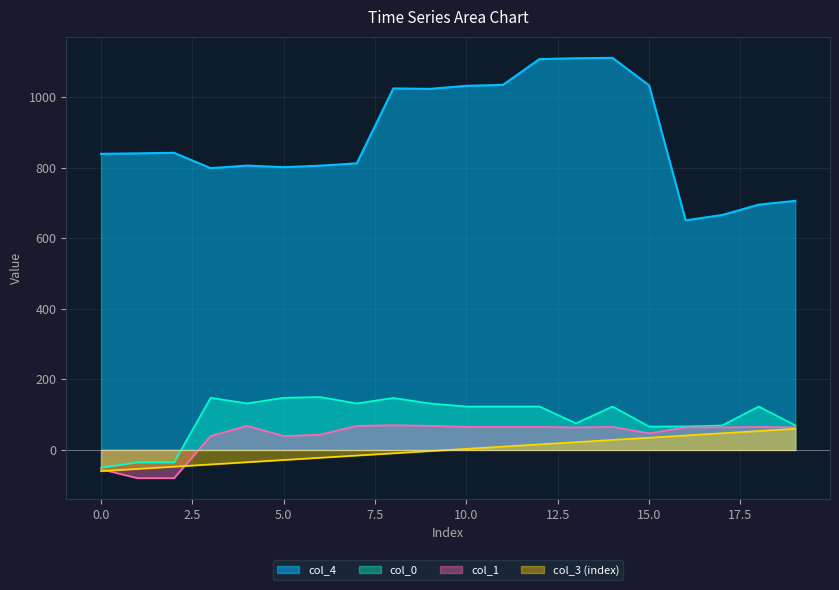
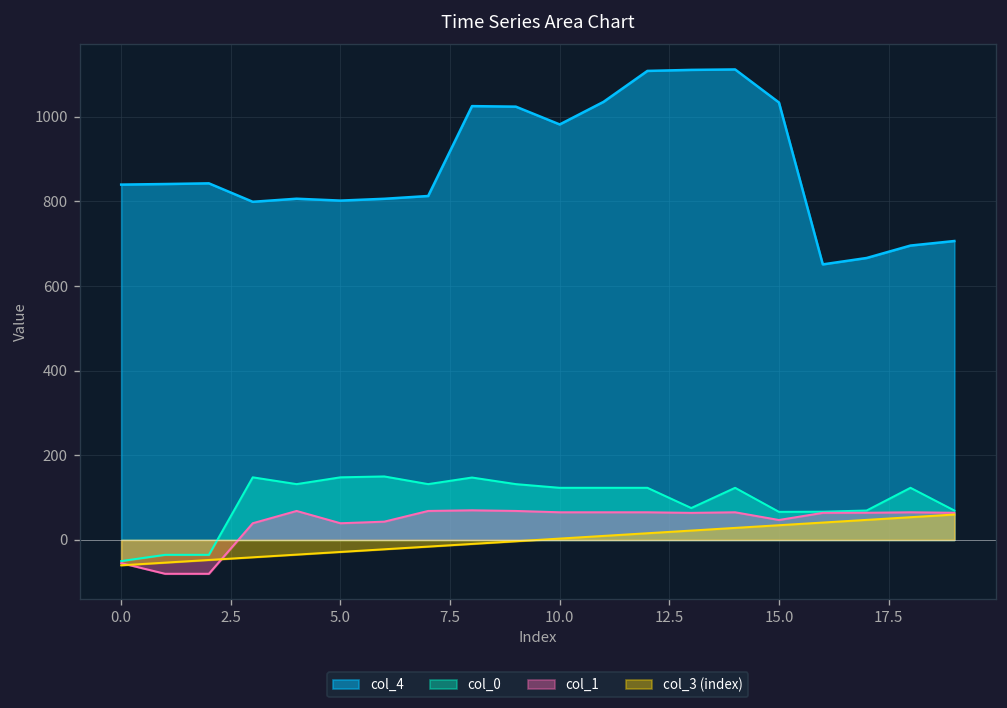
  {
    "col_4": {
      "0.0": 840,
      "5.0": 800,
-     "10.0": 1030,
+     "10.0": 980,
      "15.0": 1030
    }
  }
